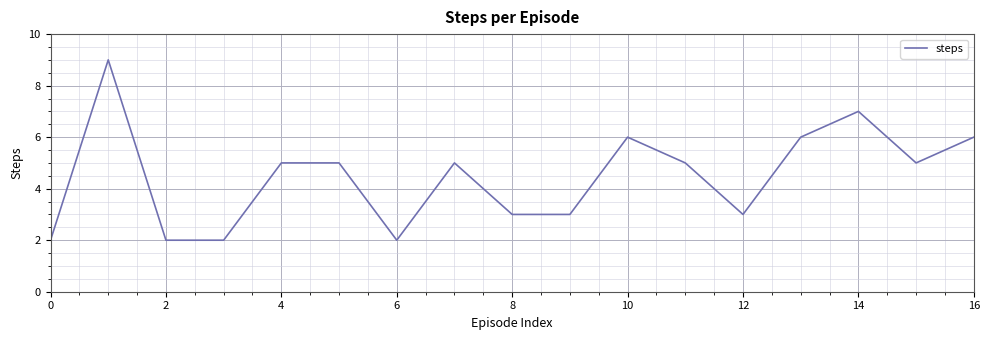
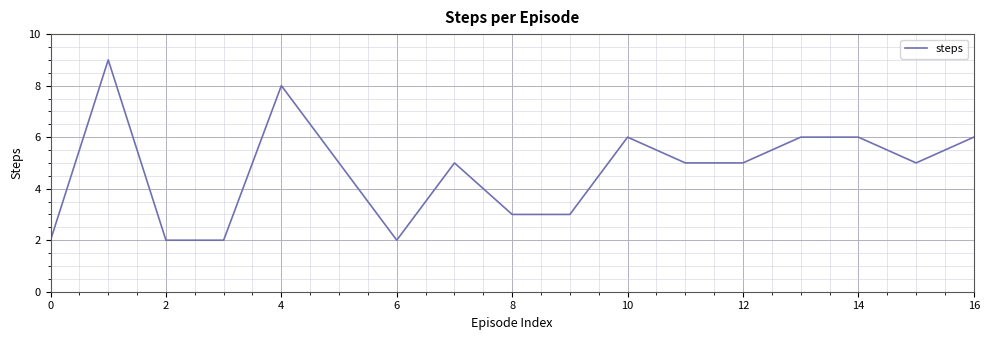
  {
    "0": 2,
    "2": 2,
-   "4": 5,
+   "4": 8,
    "6": 2,
    "8": 3,
    "10": 6,
-   "12": 3,
-   "14": 7,
+   "12": 5,
+   "14": 6,
    "16": 6
  }
